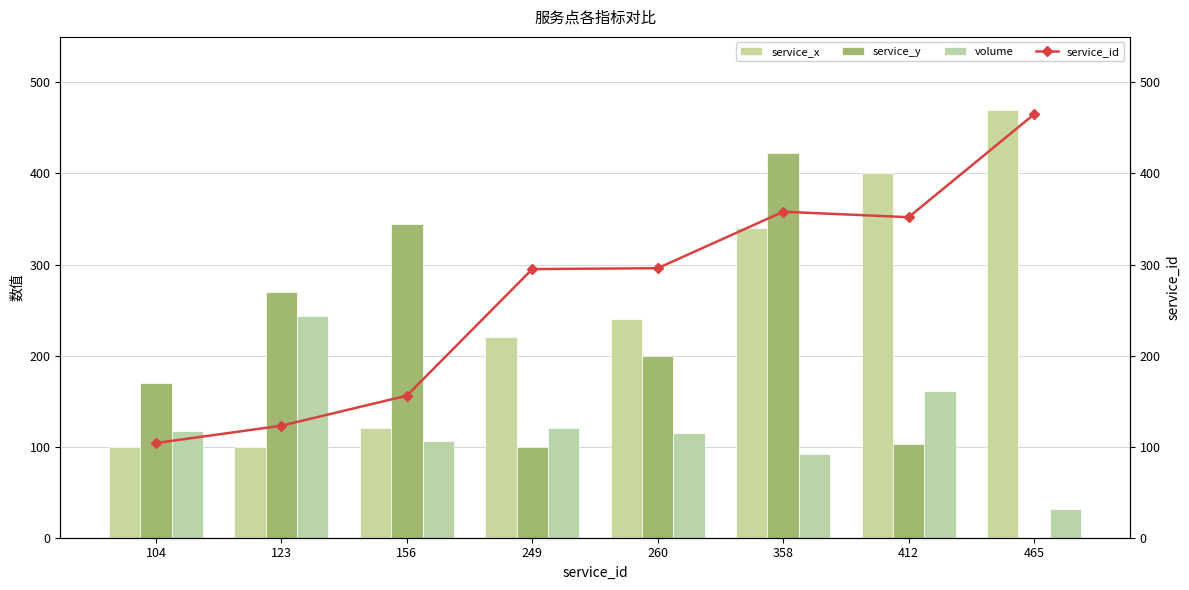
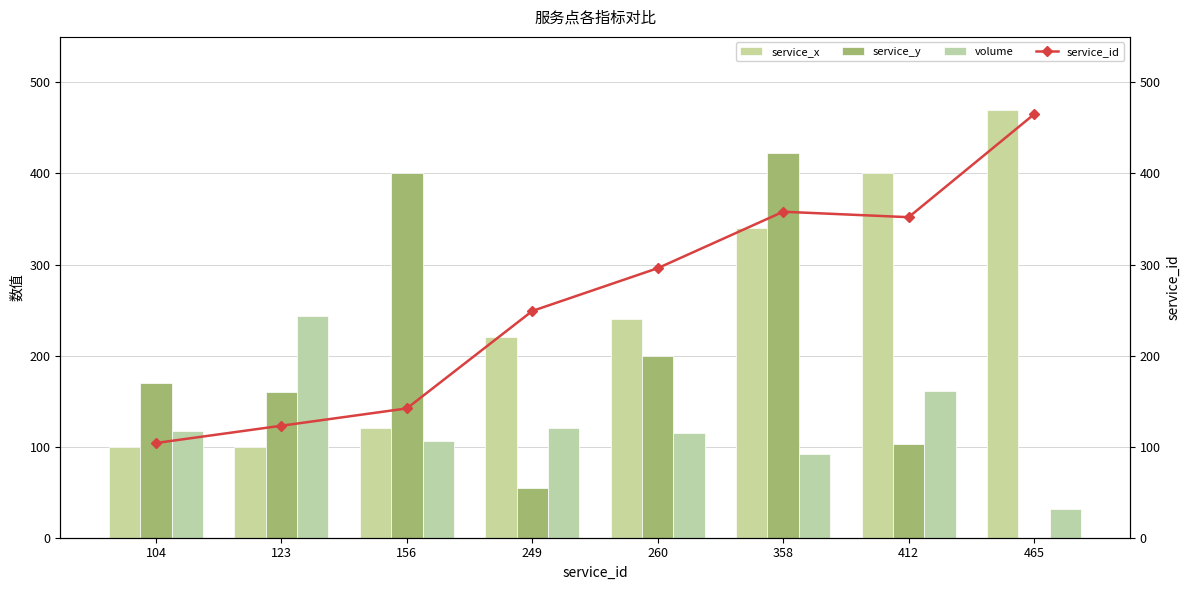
  {
    "service_y": {
      "104": 170,
-     "123": 270,
-     "156": 350,
-     "249": 100,
+     "123": 160,
+     "156": 400,
+     "249": 60,
      "260": 200,
      "358": 420,
      "412": 100,
      "465": 0
    },
    "service_id": {
      "104": 100,
      "123": 120,
-     "156": 160,
-     "249": 300,
+     "156": 140,
+     "249": 250,
      "260": 300,
      "358": 360,
      "412": 350,
      "465": 470
    }
  }
